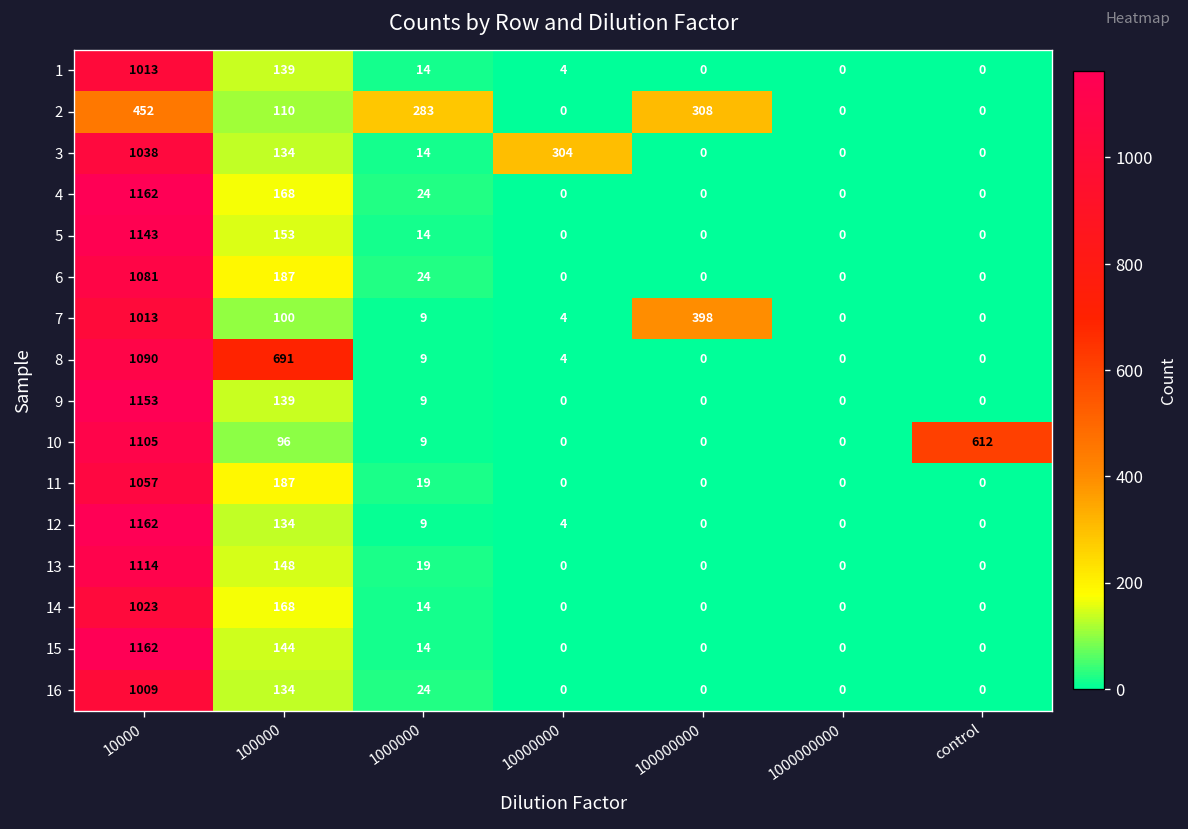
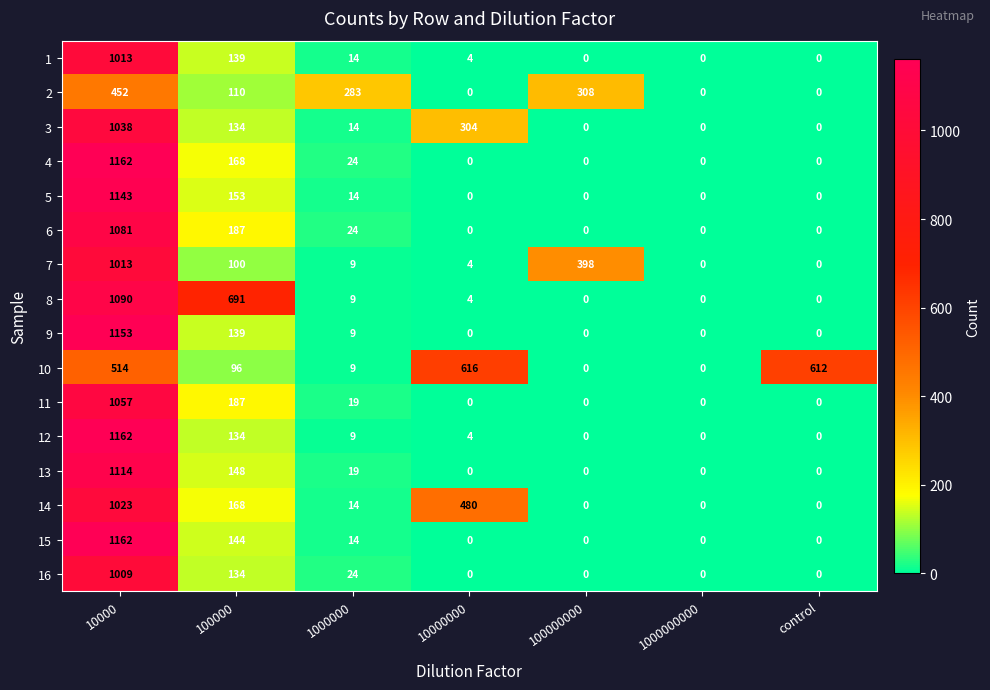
  {
    "1": {
      "10000": 1013,
      "100000": 139,
      "1000000": 14,
      "10000000": 4,
      "100000000": 0,
      "1000000000": 0,
      "control": 0
    },
    "2": {
      "10000": 452,
      "100000": 110,
      "1000000": 283,
      "10000000": 0,
      "100000000": 308,
      "1000000000": 0,
      "control": 0
    },
    "3": {
      "10000": 1038,
      "100000": 134,
      "1000000": 14,
      "10000000": 304,
      "100000000": 0,
      "1000000000": 0,
      "control": 0
    },
    "4": {
      "10000": 1162,
      "100000": 168,
      "1000000": 24,
      "10000000": 0,
      "100000000": 0,
      "1000000000": 0,
      "control": 0
    },
    "5": {
      "10000": 1143,
      "100000": 153,
      "1000000": 14,
      "10000000": 0,
      "100000000": 0,
      "1000000000": 0,
      "control": 0
    },
    "6": {
      "10000": 1081,
      "100000": 187,
      "1000000": 24,
      "10000000": 0,
      "100000000": 0,
      "1000000000": 0,
      "control": 0
    },
    "7": {
      "10000": 1013,
      "100000": 100,
      "1000000": 9,
      "10000000": 4,
      "100000000": 398,
      "1000000000": 0,
      "control": 0
    },
    "8": {
      "10000": 1090,
      "100000": 691,
      "1000000": 9,
      "10000000": 4,
      "100000000": 0,
      "1000000000": 0,
      "control": 0
    },
    "9": {
      "10000": 1153,
      "100000": 139,
      "1000000": 9,
      "10000000": 0,
      "100000000": 0,
      "1000000000": 0,
      "control": 0
    },
    "10": {
-     "10000": 1105,
+     "10000": 514,
      "100000": 96,
      "1000000": 9,
-     "10000000": 0,
+     "10000000": 616,
      "100000000": 0,
      "1000000000": 0,
      "control": 612
    },
    "11": {
      "10000": 1057,
      "100000": 187,
      "1000000": 19,
      "10000000": 0,
      "100000000": 0,
      "1000000000": 0,
      "control": 0
    },
    "12": {
      "10000": 1162,
      "100000": 134,
      "1000000": 9,
      "10000000": 4,
      "100000000": 0,
      "1000000000": 0,
      "control": 0
    },
    "13": {
      "10000": 1114,
      "100000": 148,
      "1000000": 19,
      "10000000": 0,
      "100000000": 0,
      "1000000000": 0,
      "control": 0
    },
    "14": {
      "10000": 1023,
      "100000": 168,
      "1000000": 14,
-     "10000000": 0,
+     "10000000": 480,
      "100000000": 0,
      "1000000000": 0,
      "control": 0
    },
    "15": {
      "10000": 1162,
      "100000": 144,
      "1000000": 14,
      "10000000": 0,
      "100000000": 0,
      "1000000000": 0,
      "control": 0
    },
    "16": {
      "10000": 1009,
      "100000": 134,
      "1000000": 24,
      "10000000": 0,
      "100000000": 0,
      "1000000000": 0,
      "control": 0
    }
  }
